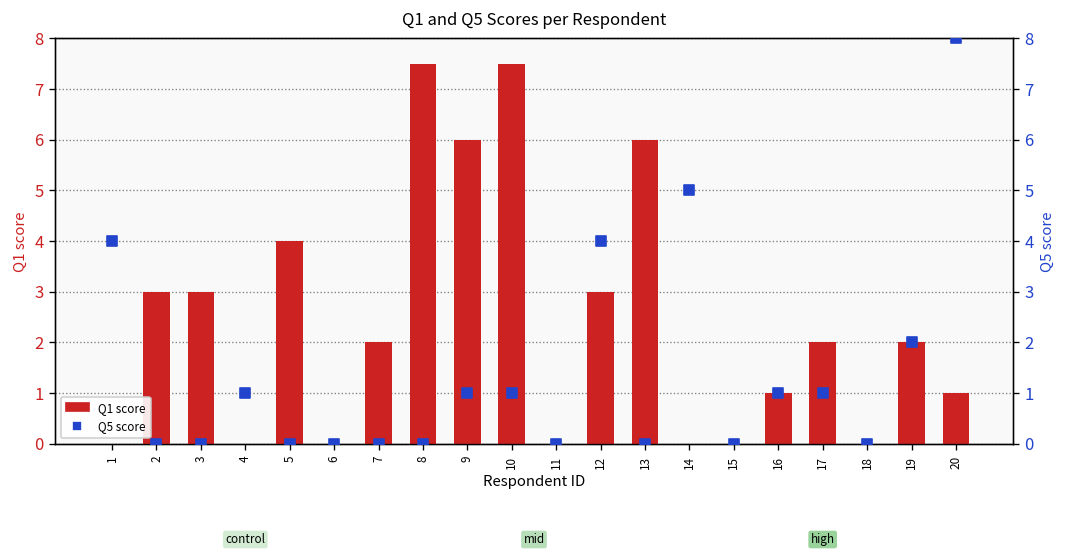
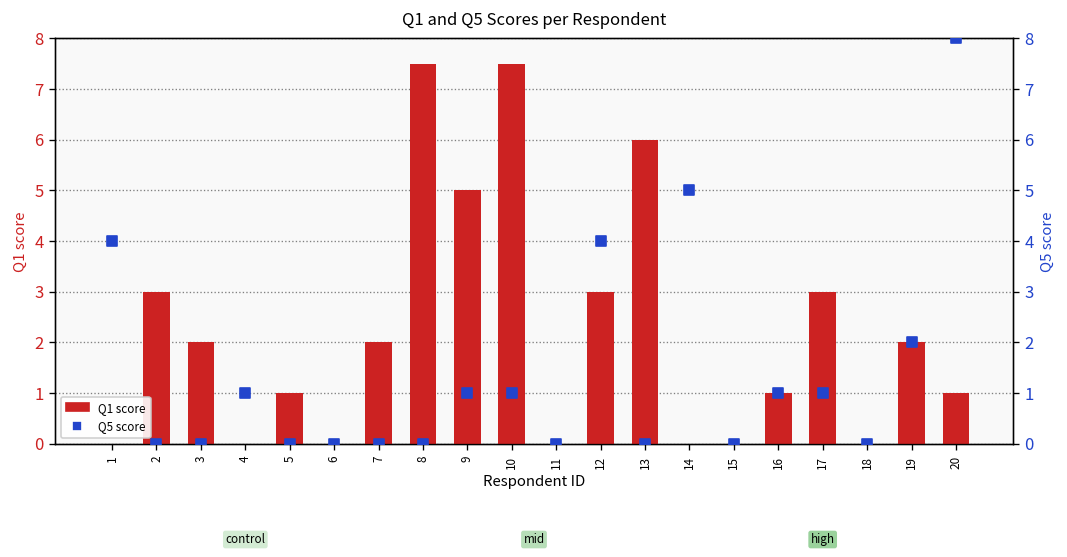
  {
    "Q1 score": {
      "1": 0,
      "2": 3,
-     "3": 3,
+     "3": 2,
      "4": 0,
-     "5": 4,
+     "5": 1,
      "6": 0,
      "7": 2,
      "8": 7.5,
-     "9": 6,
+     "9": 5,
      "10": 7.5,
      "11": 0,
      "12": 3,
      "13": 6,
      "14": 0,
      "15": 0,
      "16": 1,
-     "17": 2,
+     "17": 3,
      "18": 0,
      "19": 2,
      "20": 1
    }
  }
